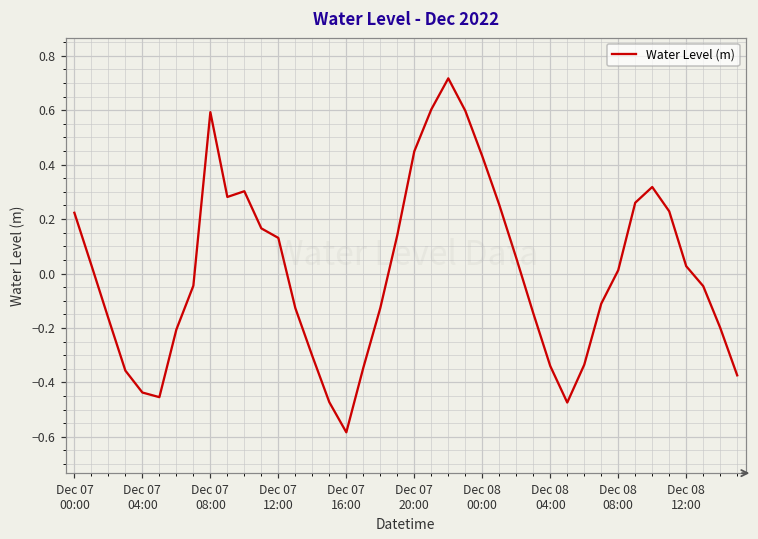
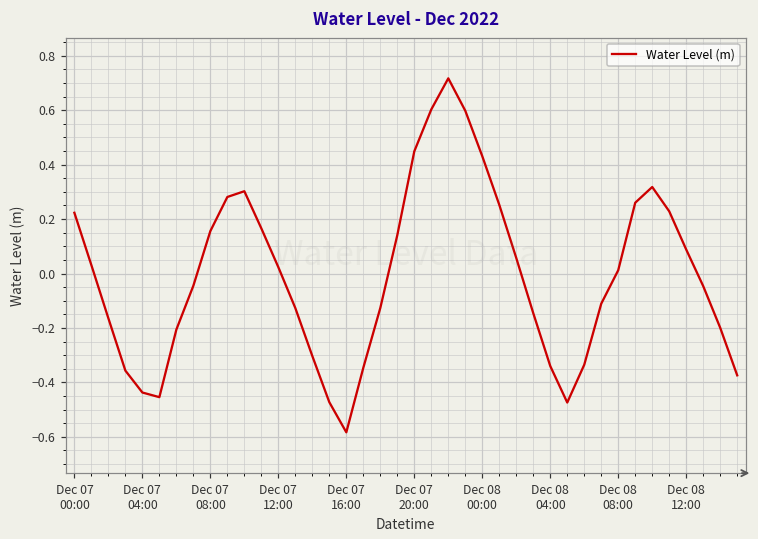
  {
    "Dec 07 00:00": 0.22,
    "Dec 07 04:00": -0.44,
-   "Dec 07 08:00": 0.59,
-   "Dec 07 12:00": 0.13,
+   "Dec 07 08:00": 0.16,
+   "Dec 07 12:00": 0.02,
    "Dec 07 16:00": -0.58,
    "Dec 07 20:00": 0.45,
    "Dec 08 00:00": 0.43,
    "Dec 08 04:00": -0.34,
    "Dec 08 08:00": 0.01,
-   "Dec 08 12:00": 0.03
+   "Dec 08 12:00": 0.09
  }
